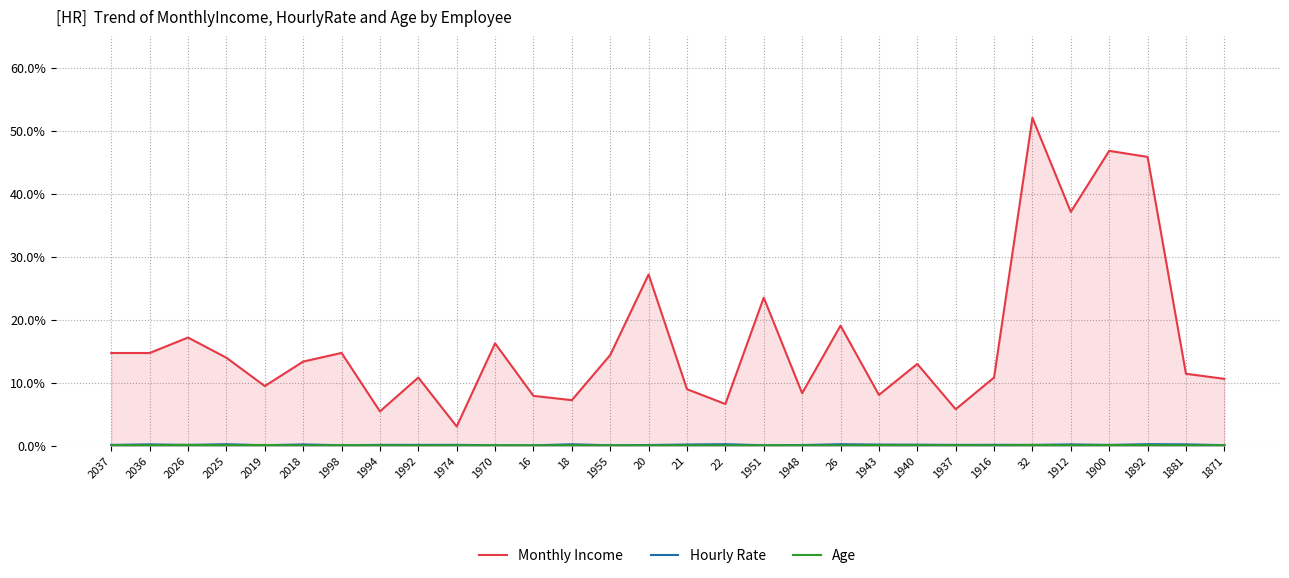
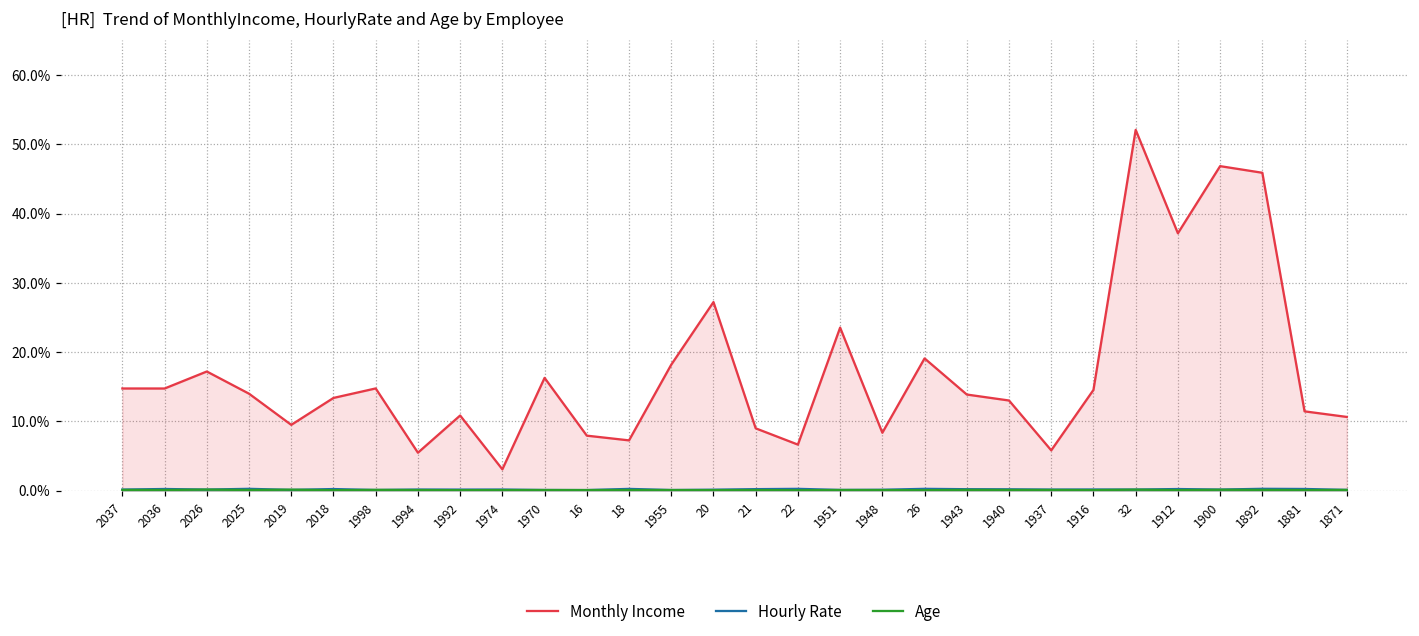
  {
    "Monthly Income": {
      "2037": "15%",
      "2036": "15%",
      "2026": "17%",
      "2025": "14%",
      "2019": "9%",
      "2018": "13%",
      "1998": "15%",
      "1994": "5%",
      "1992": "11%",
      "1974": "3%",
      "1970": "16%",
      "16": "8%",
      "18": "7%",
-     "1955": "14%",
+     "1955": "18%",
      "20": "27%",
      "21": "9%",
      "22": "7%",
      "1951": "24%",
      "1948": "8%",
      "26": "19%",
-     "1943": "8%",
+     "1943": "14%",
      "1940": "13%",
      "1937": "6%",
-     "1916": "11%",
+     "1916": "15%",
      "32": "52%",
      "1912": "37%",
      "1900": "47%",
      "1892": "46%",
      "1881": "11%",
      "1871": "11%"
    }
  }
